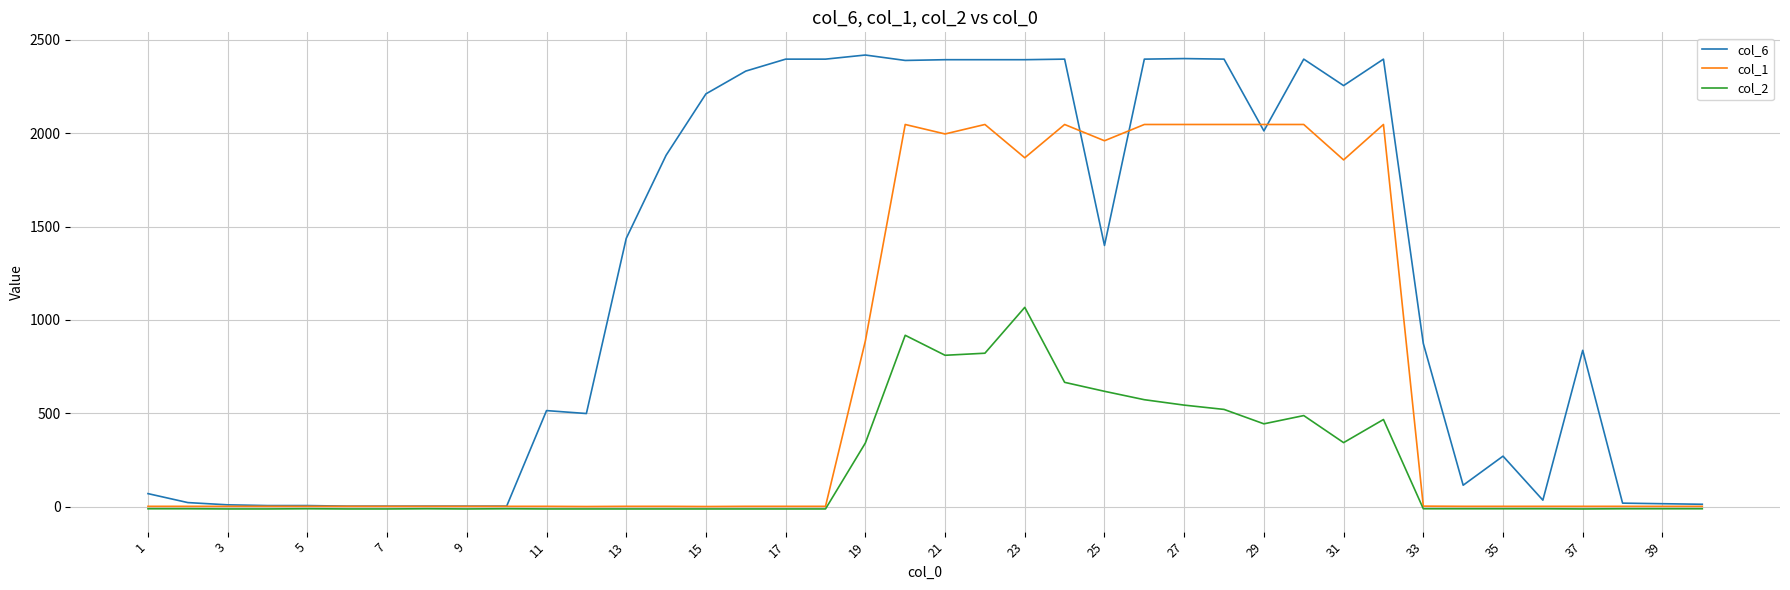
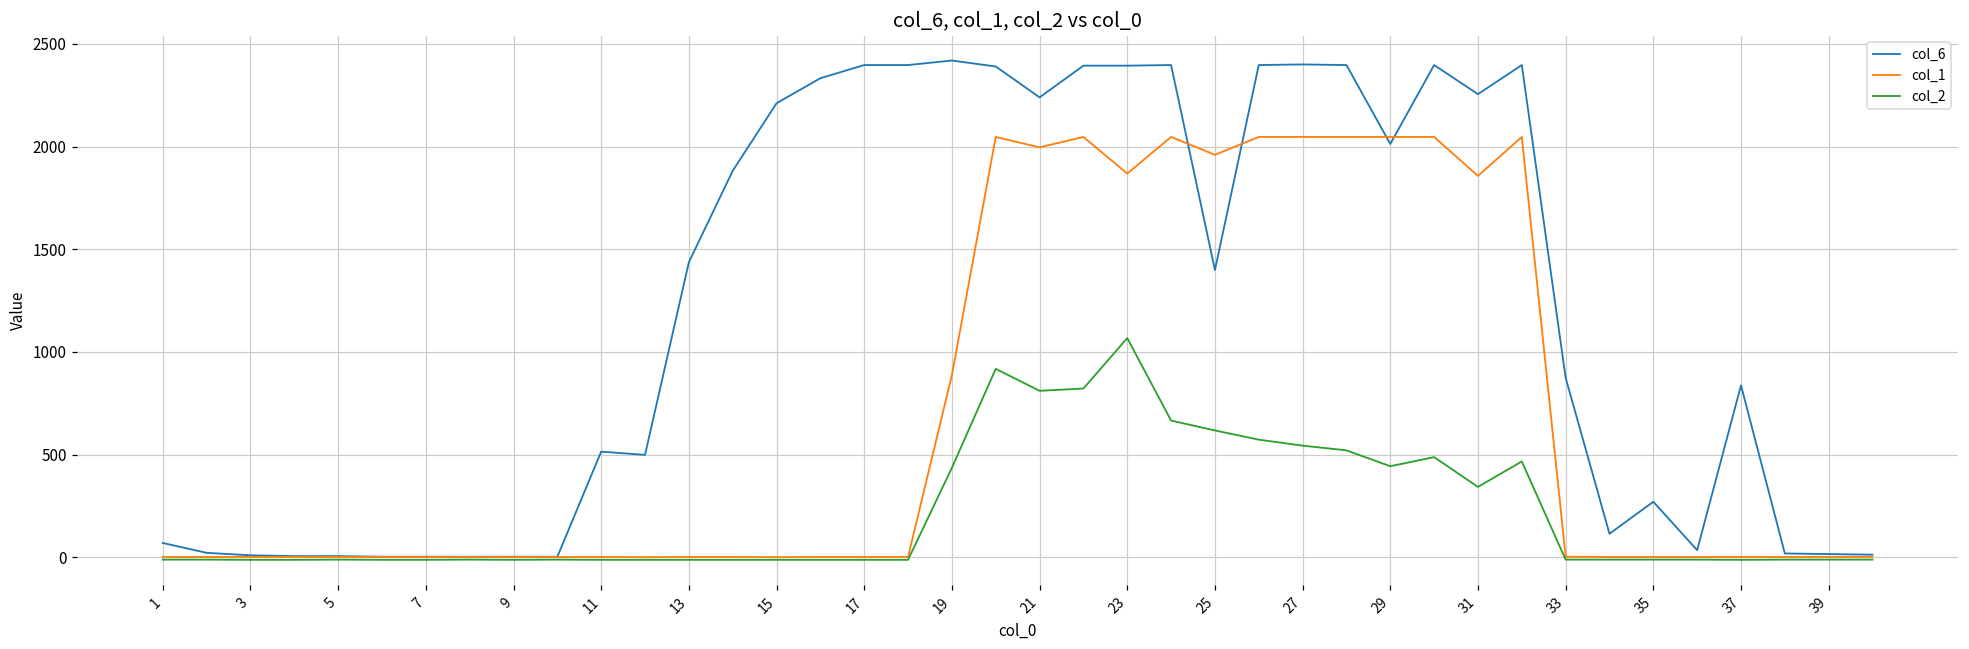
  {
    "col_6": {
      "1": 70,
      "11": 510,
      "13": 1440,
      "15": 2210,
      "17": 2400,
      "19": 2420,
-     "21": 2390,
+     "21": 2240,
      "23": 2390,
      "25": 1400,
      "27": 2400,
      "29": 2010,
      "31": 2260,
      "33": 870,
      "35": 270,
      "37": 840,
      "39": 20
    },
    "col_1": {
      "11": 0,
      "13": 0,
      "17": 0,
      "19": 890,
      "21": 2000,
      "23": 1870,
      "25": 1960,
      "27": 2050,
      "29": 2050,
      "31": 1860,
      "33": 0,
      "37": 0
    },
    "col_2": {
      "3": -10,
      "7": -10,
      "9": -10,
      "11": -10,
      "13": -10,
      "17": -10,
-     "19": 340,
+     "19": 440,
      "21": 810,
      "23": 1070,
      "25": 620,
      "27": 540,
      "29": 440,
      "31": 340,
      "33": -10,
      "37": -10
    }
  }
